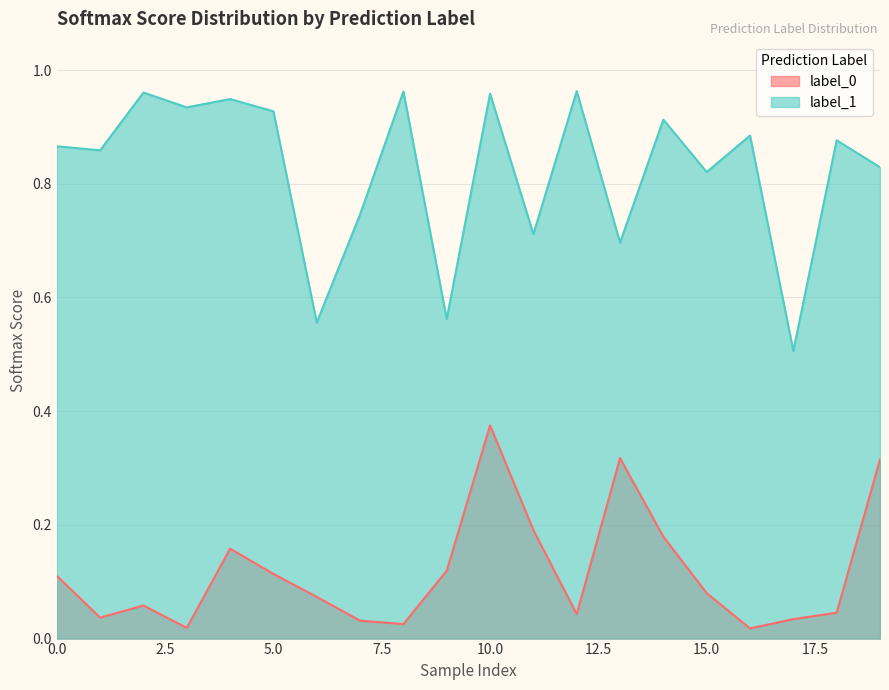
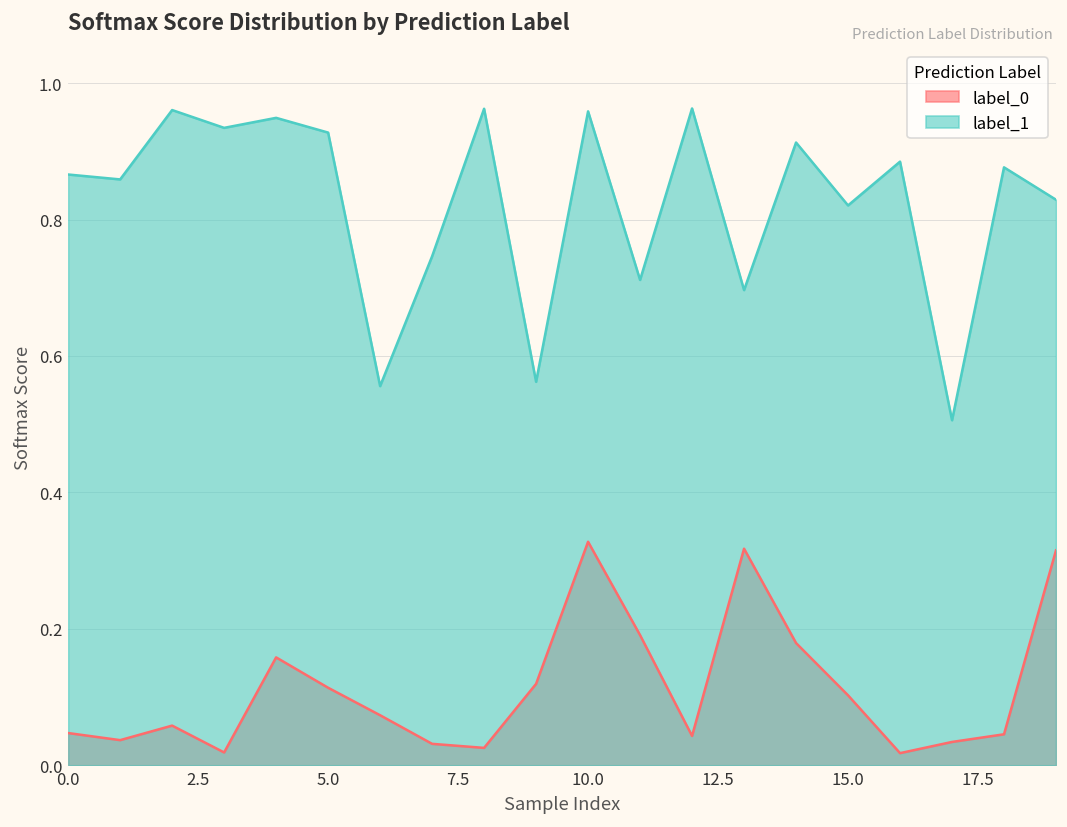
  {
    "label_0": {
-     "0.0": 0.11,
+     "0.0": 0.05,
      "5.0": 0.11,
-     "10.0": 0.38,
-     "15.0": 0.08
+     "10.0": 0.33,
+     "15.0": 0.10
    },
    "label_1": {
      "0.0": 0.87,
      "5.0": 0.93,
      "10.0": 0.96,
      "15.0": 0.82
    }
  }
